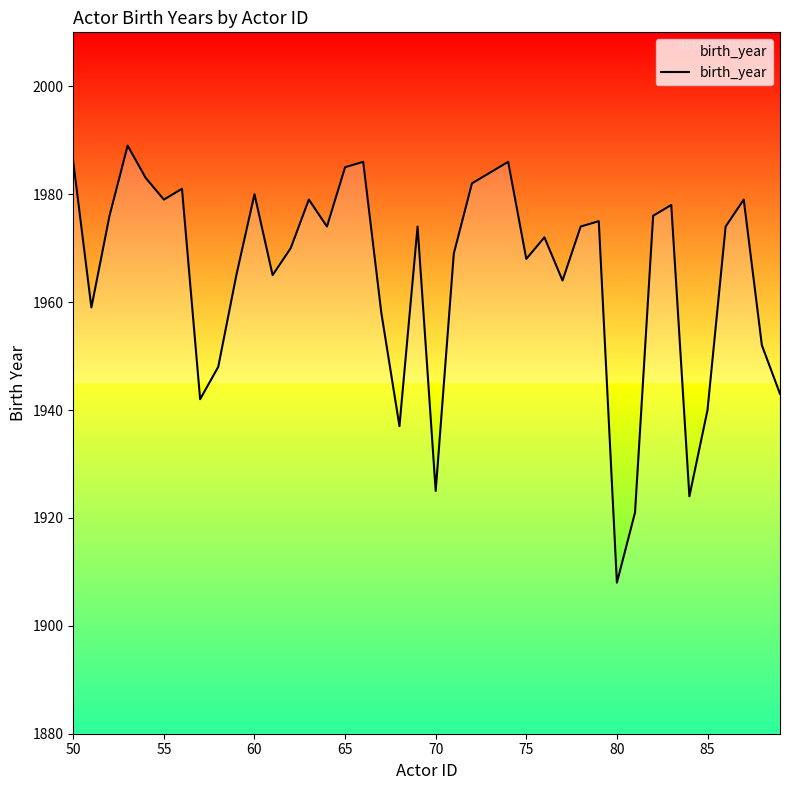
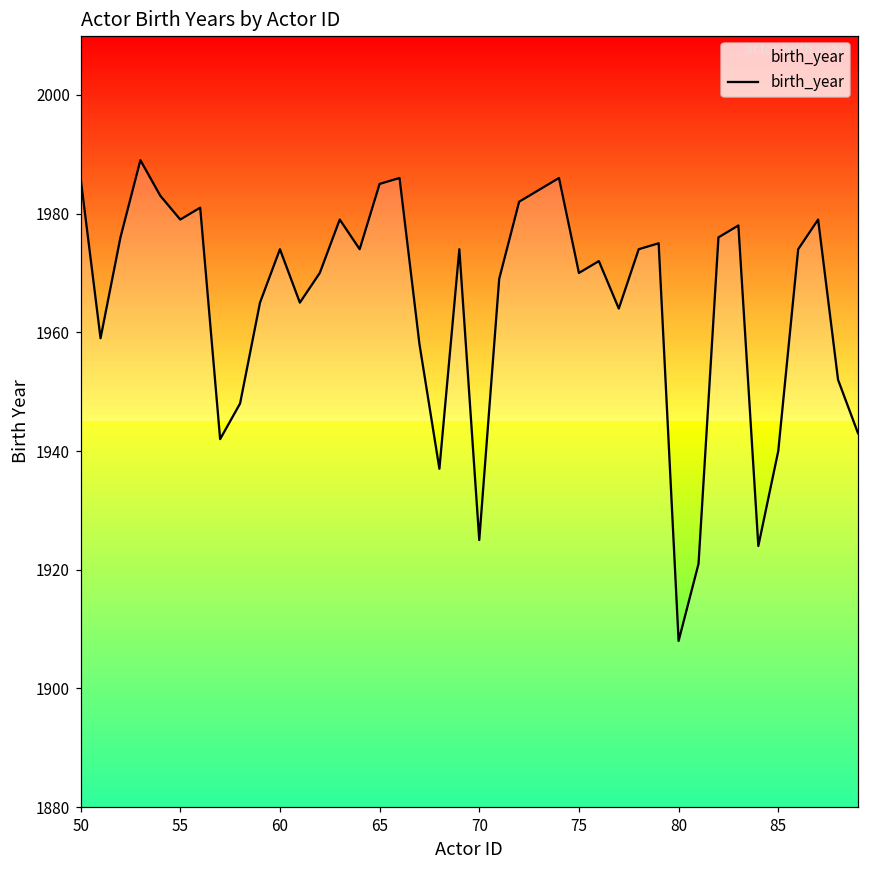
  {
    "50": 1986,
    "55": 1979,
-   "60": 1980,
+   "60": 1974,
    "65": 1985,
    "70": 1925,
-   "75": 1968,
+   "75": 1970,
    "80": 1908,
    "85": 1940
  }
